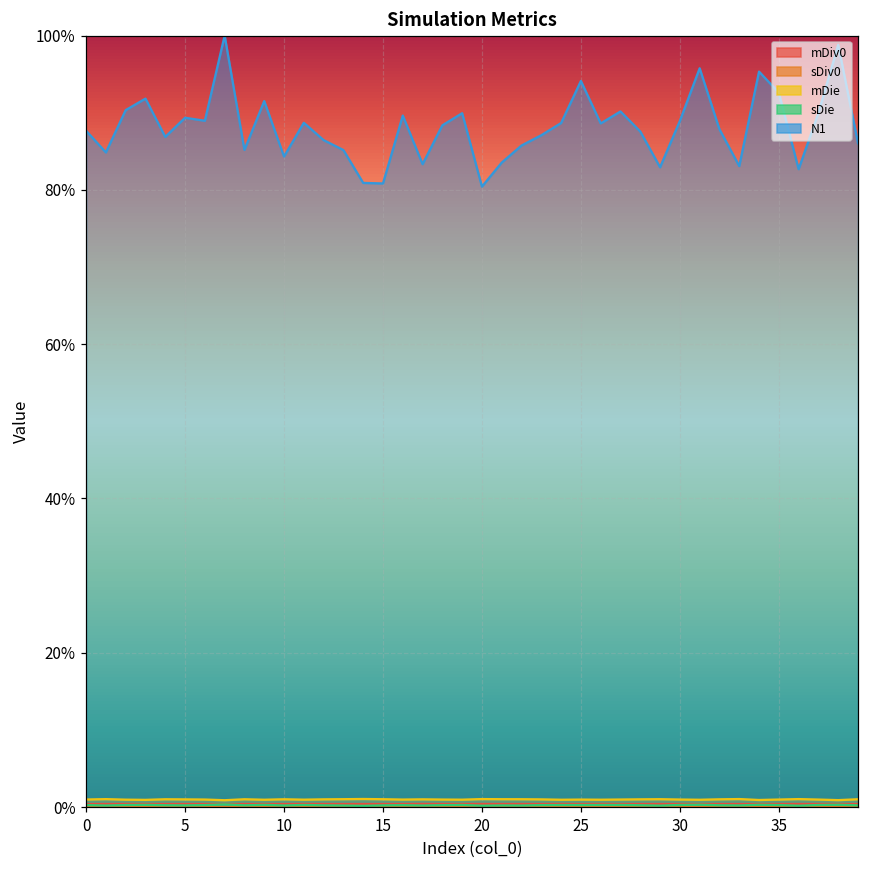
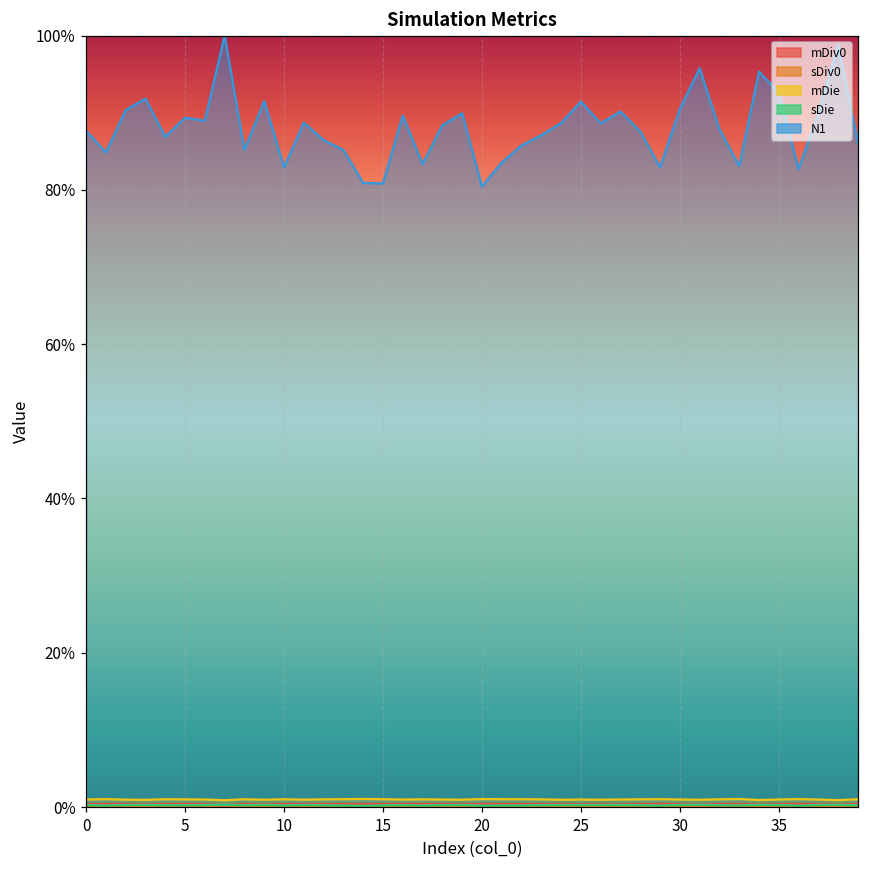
  {
    "N1": {
      "0": "88%",
      "5": "89%",
-     "10": "84%",
+     "10": "83%",
      "15": "81%",
      "20": "80%",
-     "25": "94%",
-     "30": "89%"
+     "25": "91%",
+     "30": "90%"
    }
  }
